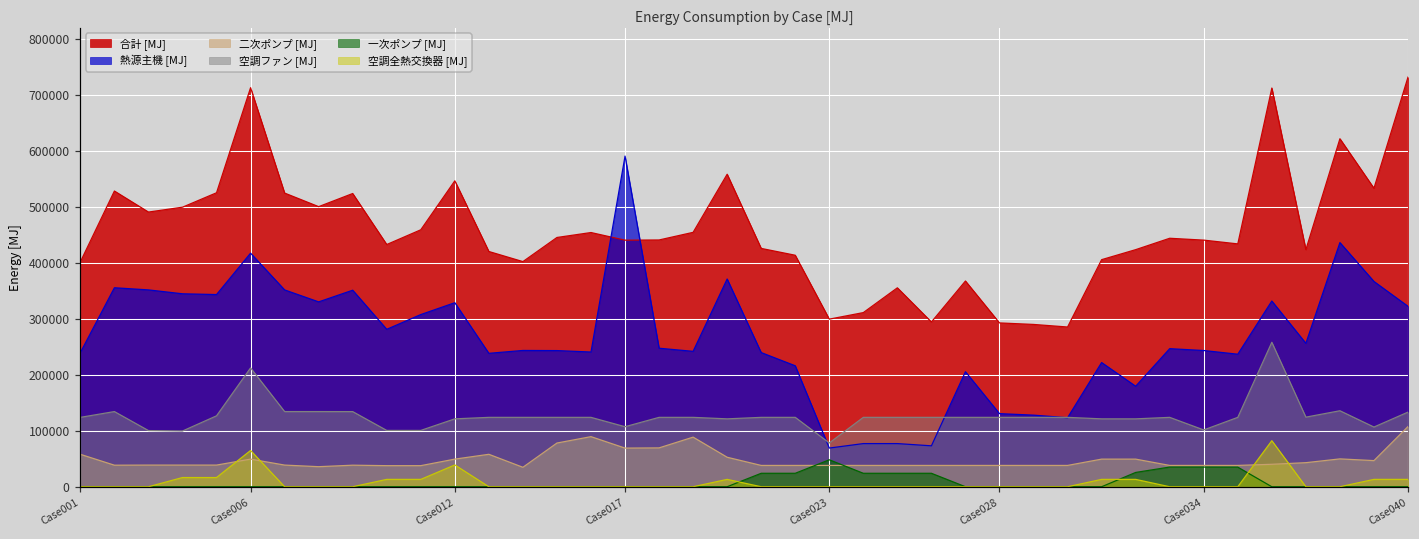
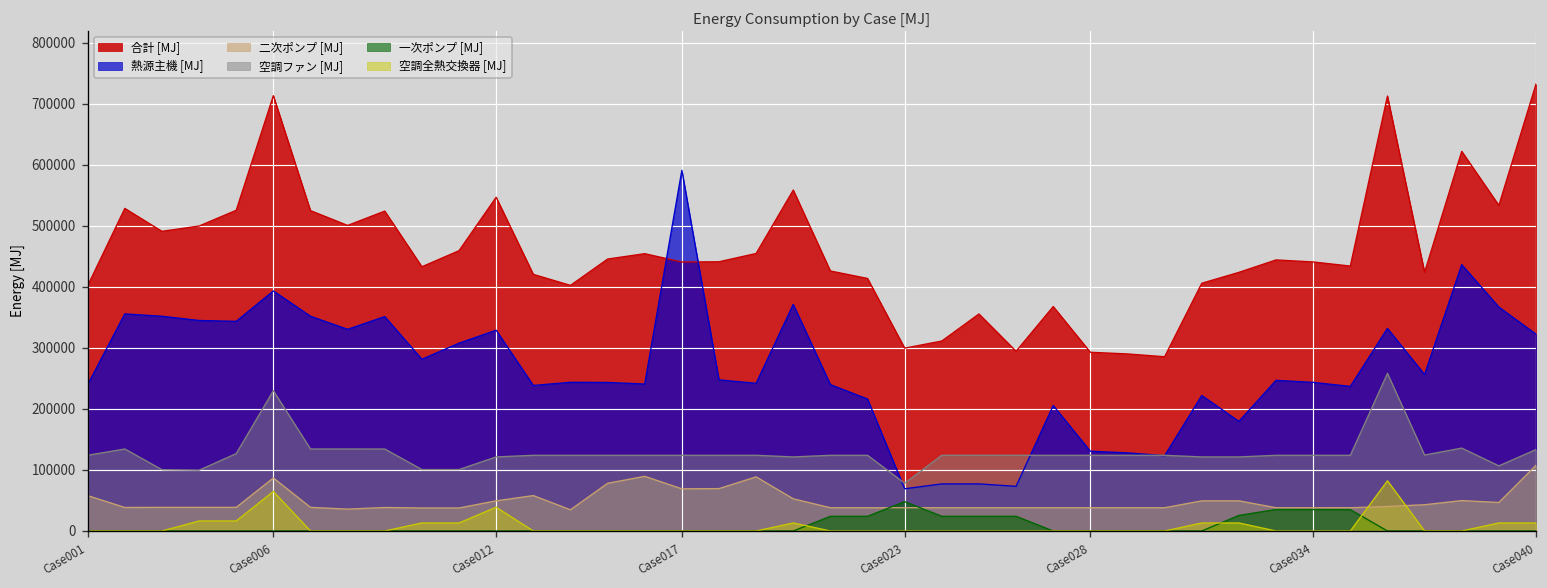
  {
    "合計 [MJ]": {
      "Case001": 400000,
      "Case006": 710000,
      "Case012": 550000,
      "Case017": 440000,
      "Case023": 300000,
      "Case028": 290000,
      "Case034": 440000,
      "Case040": 730000
    },
    "熱源主機 [MJ]": {
      "Case001": 240000,
-     "Case006": 420000,
+     "Case006": 390000,
      "Case012": 330000,
      "Case017": 590000,
      "Case023": 70000,
      "Case028": 130000,
      "Case034": 240000,
      "Case040": 320000
    },
    "二次ポンプ [MJ]": {
      "Case001": 60000,
-     "Case006": 50000,
+     "Case006": 90000,
      "Case012": 50000,
      "Case017": 70000,
      "Case023": 40000,
      "Case028": 40000,
      "Case040": 110000
    },
    "空調ファン [MJ]": {
      "Case001": 120000,
-     "Case006": 210000,
+     "Case006": 230000,
      "Case012": 120000,
-     "Case017": 110000,
+     "Case017": 120000,
      "Case023": 80000,
      "Case028": 120000,
-     "Case034": 100000,
+     "Case034": 120000,
      "Case040": 130000
    },
    "一次ポンプ [MJ]": {
      "Case006": 0,
      "Case012": 0,
      "Case023": 50000,
      "Case040": 0
    },
    "空調全熱交換器 [MJ]": {
      "Case006": 60000,
      "Case012": 40000,
      "Case023": 0,
      "Case034": 0,
      "Case040": 10000
    }
  }
